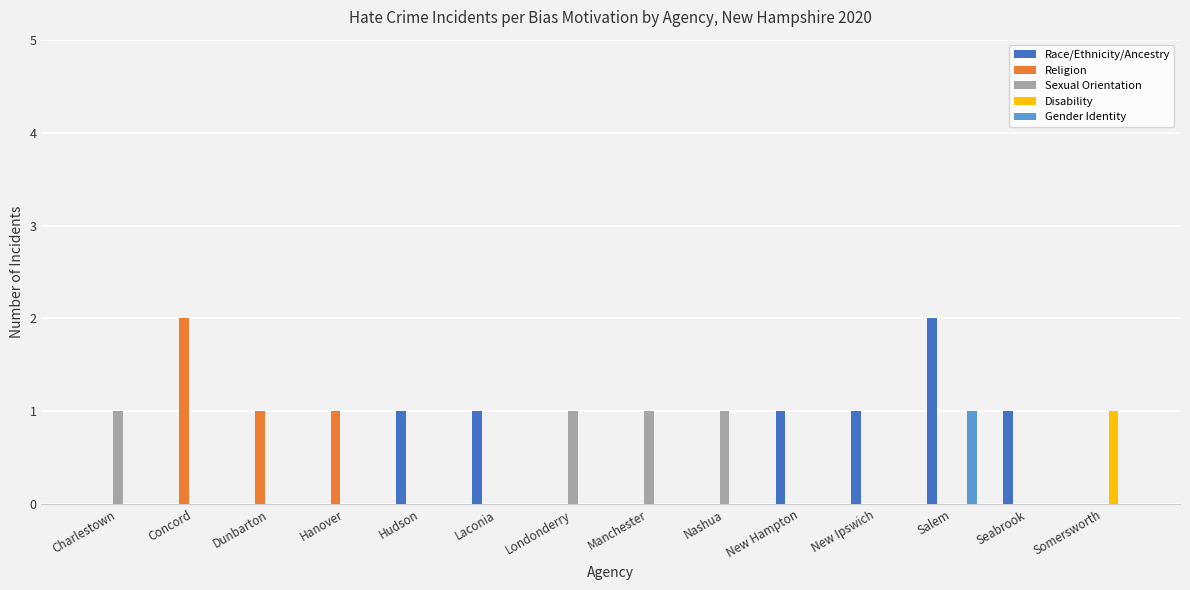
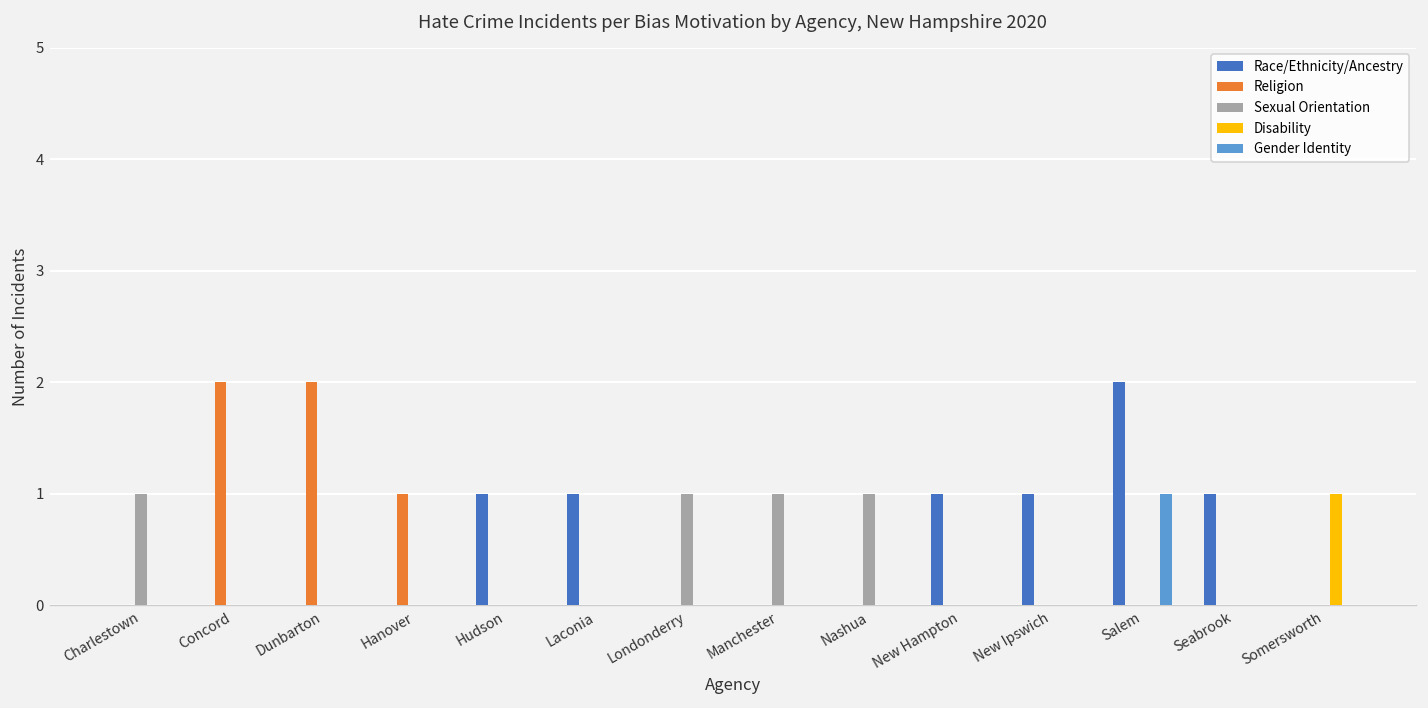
  {
    "Religion": {
      "Charlestown": 0,
      "Concord": 2,
-     "Dunbarton": 1,
+     "Dunbarton": 2,
      "Hanover": 1,
      "Hudson": 0,
      "Laconia": 0,
      "Londonderry": 0,
      "Manchester": 0,
      "Nashua": 0,
      "New Hampton": 0,
      "New Ipswich": 0,
      "Salem": 0,
      "Seabrook": 0,
      "Somersworth": 0
    },
    "Sexual Orientation": {
      "Charlestown": 1,
      "Concord": 0,
      "Dunbarton": 0,
      "Hanover": 0,
      "Hudson": 0,
      "Laconia": 0,
      "Londonderry": 1,
      "Manchester": 1,
      "Nashua": 1,
      "New Hampton": 0,
      "New Ipswich": 0,
      "Salem": 0,
      "Seabrook": 0,
      "Somersworth": 0
    },
    "Disability": {
      "Charlestown": 0,
      "Concord": 0,
      "Dunbarton": 0,
      "Hanover": 0,
      "Hudson": 0,
      "Laconia": 0,
      "Londonderry": 0,
      "Manchester": 0,
      "Nashua": 0,
      "New Hampton": 0,
      "New Ipswich": 0,
      "Salem": 0,
      "Seabrook": 0,
      "Somersworth": 1
    }
  }
